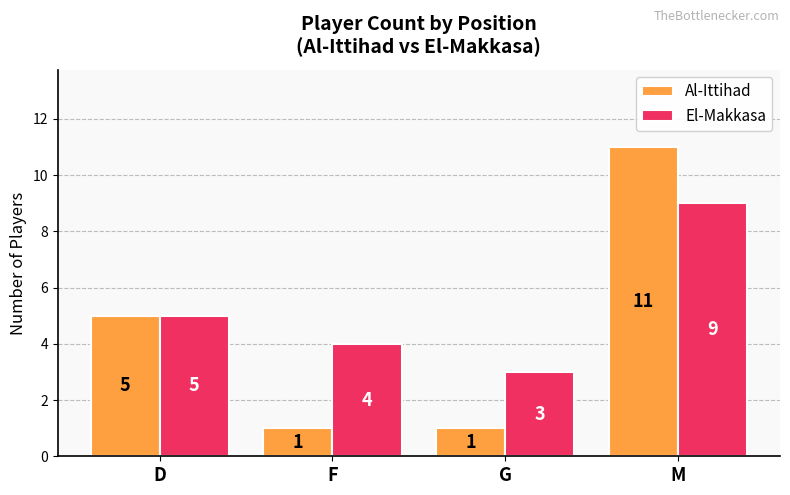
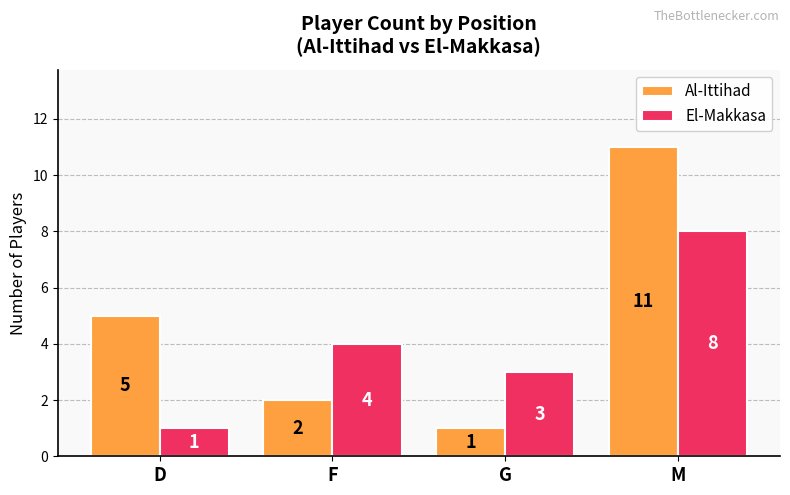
  {
    "Al-Ittihad": {
      "D": 5,
-     "F": 1,
+     "F": 2,
      "G": 1,
      "M": 11
    },
    "El-Makkasa": {
-     "D": 5,
+     "D": 1,
      "F": 4,
      "G": 3,
-     "M": 9
+     "M": 8
    }
  }
